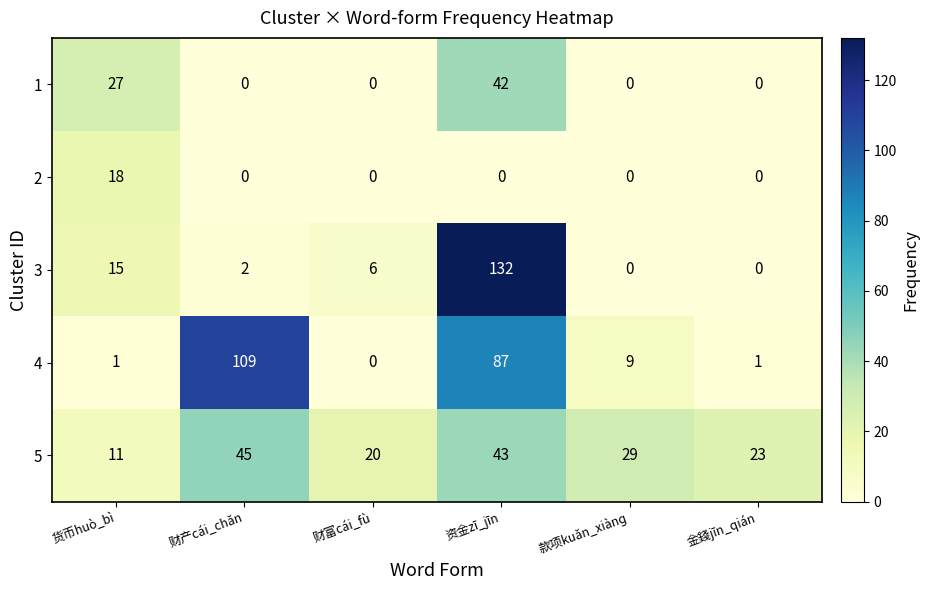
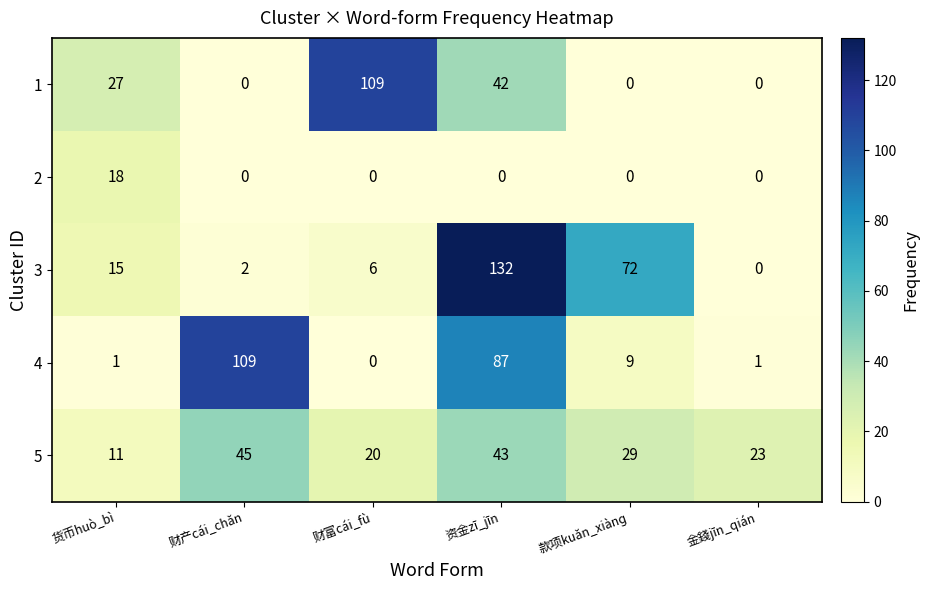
  {
    "1": {
      "货币huò_bì": 27,
      "财产cái_chǎn": 0,
-     "财富cái_fù": 0,
+     "财富cái_fù": 109,
      "资金zī_jīn": 42,
      "款项kuǎn_xiànɡ": 0,
      "金錢jīn_qián": 0
    },
    "2": {
      "货币huò_bì": 18,
      "财产cái_chǎn": 0,
      "财富cái_fù": 0,
      "资金zī_jīn": 0,
      "款项kuǎn_xiànɡ": 0,
      "金錢jīn_qián": 0
    },
    "3": {
      "货币huò_bì": 15,
      "财产cái_chǎn": 2,
      "财富cái_fù": 6,
      "资金zī_jīn": 132,
-     "款项kuǎn_xiànɡ": 0,
+     "款项kuǎn_xiànɡ": 72,
      "金錢jīn_qián": 0
    },
    "4": {
      "货币huò_bì": 1,
      "财产cái_chǎn": 109,
      "财富cái_fù": 0,
      "资金zī_jīn": 87,
      "款项kuǎn_xiànɡ": 9,
      "金錢jīn_qián": 1
    },
    "5": {
      "货币huò_bì": 11,
      "财产cái_chǎn": 45,
      "财富cái_fù": 20,
      "资金zī_jīn": 43,
      "款项kuǎn_xiànɡ": 29,
      "金錢jīn_qián": 23
    }
  }
